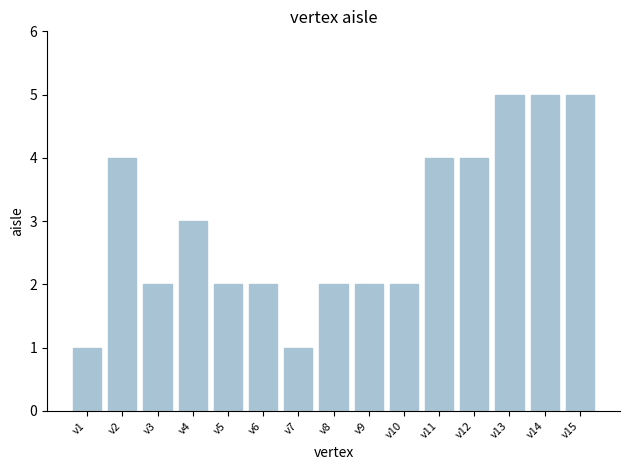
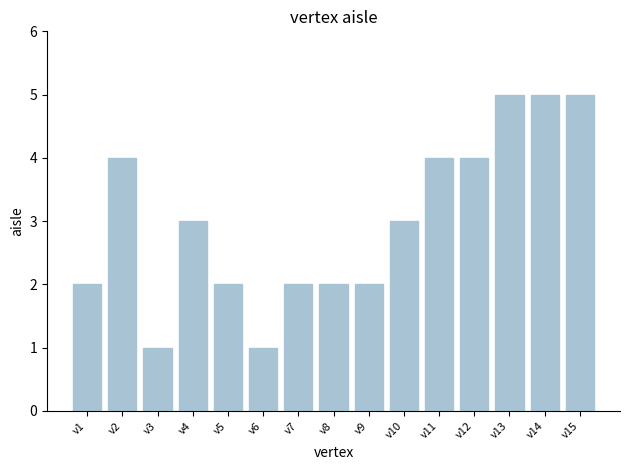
  {
-   "v1": 1,
+   "v1": 2,
    "v2": 4,
-   "v3": 2,
+   "v3": 1,
    "v4": 3,
    "v5": 2,
-   "v6": 2,
-   "v7": 1,
+   "v6": 1,
+   "v7": 2,
    "v8": 2,
    "v9": 2,
-   "v10": 2,
+   "v10": 3,
    "v11": 4,
    "v12": 4,
    "v13": 5,
    "v14": 5,
    "v15": 5
  }
